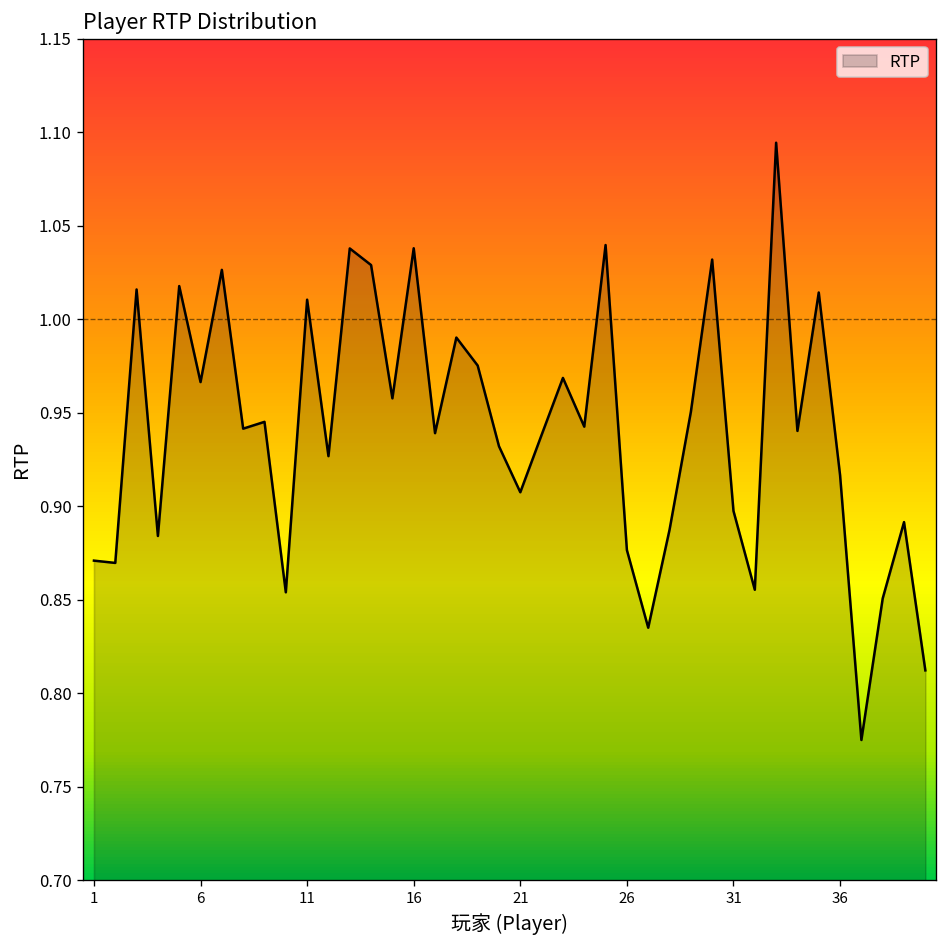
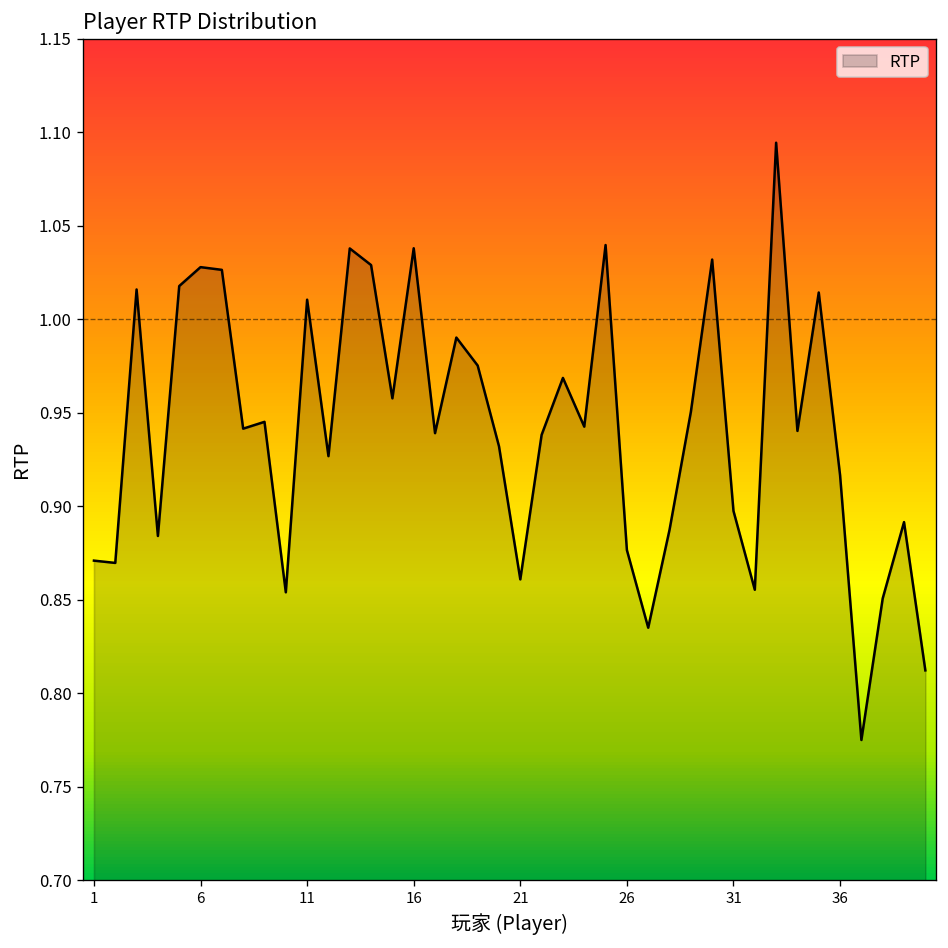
  {
    "1": 0.871,
-   "6": 0.966,
+   "6": 1.028,
    "11": 1.011,
    "16": 1.038,
-   "21": 0.908,
+   "21": 0.861,
    "26": 0.877,
    "31": 0.898,
    "36": 0.917
  }
